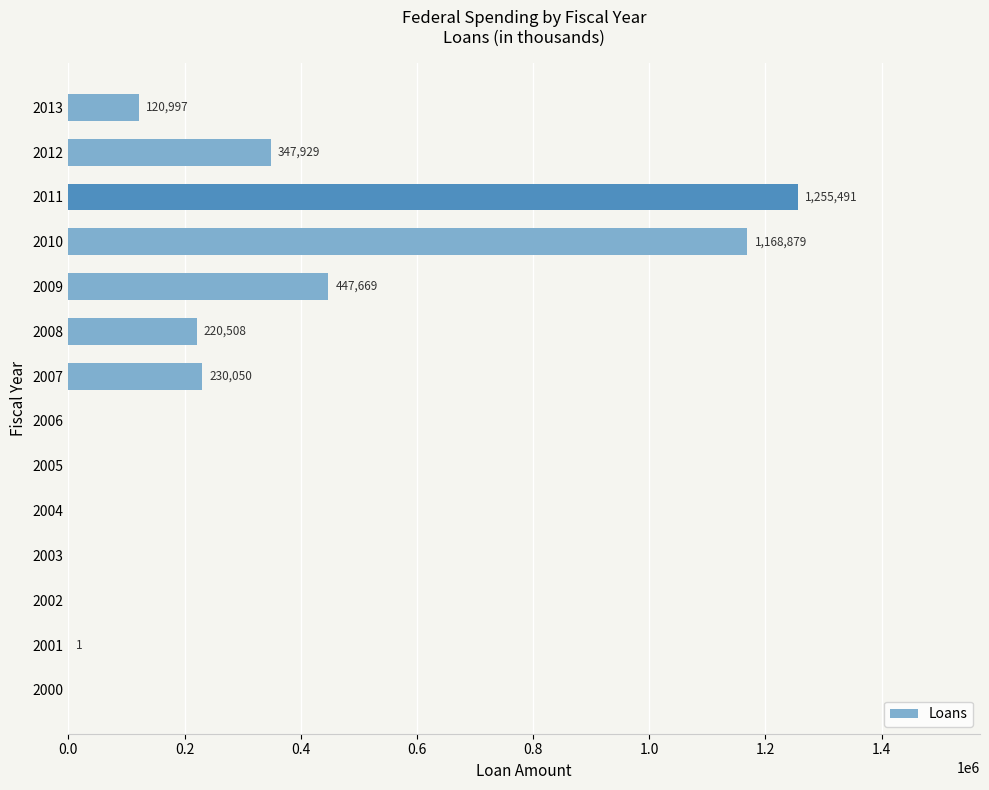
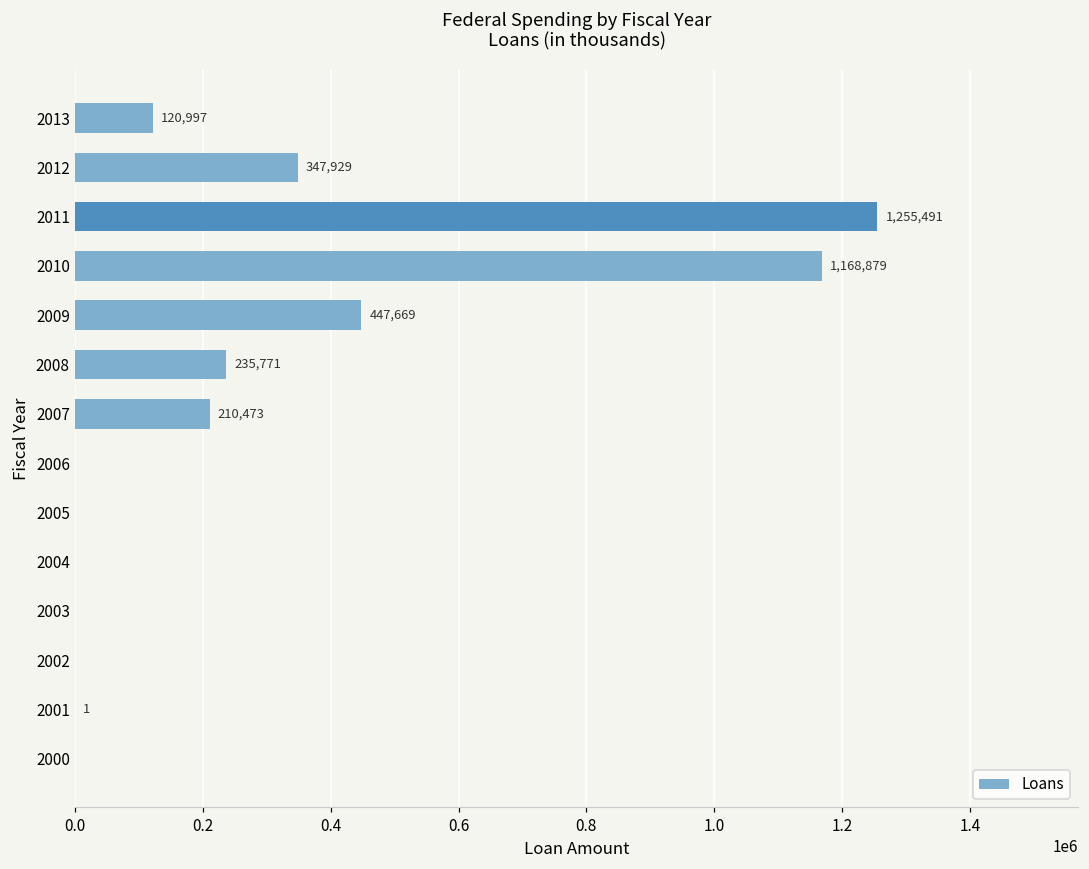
  {
    "2013": "120,997",
    "2012": "347,929",
    "2011": "1,255,491",
    "2010": "1,168,879",
    "2009": "447,669",
-   "2008": "220,508",
-   "2007": "230,050",
+   "2008": "235,771",
+   "2007": "210,473",
    "2001": "1"
  }
